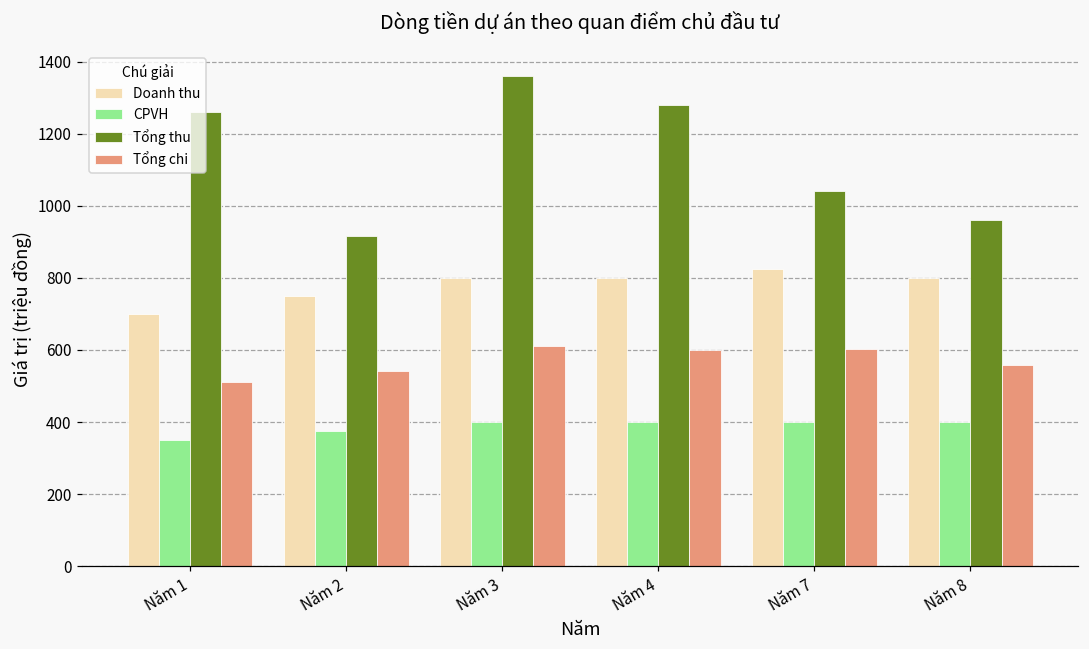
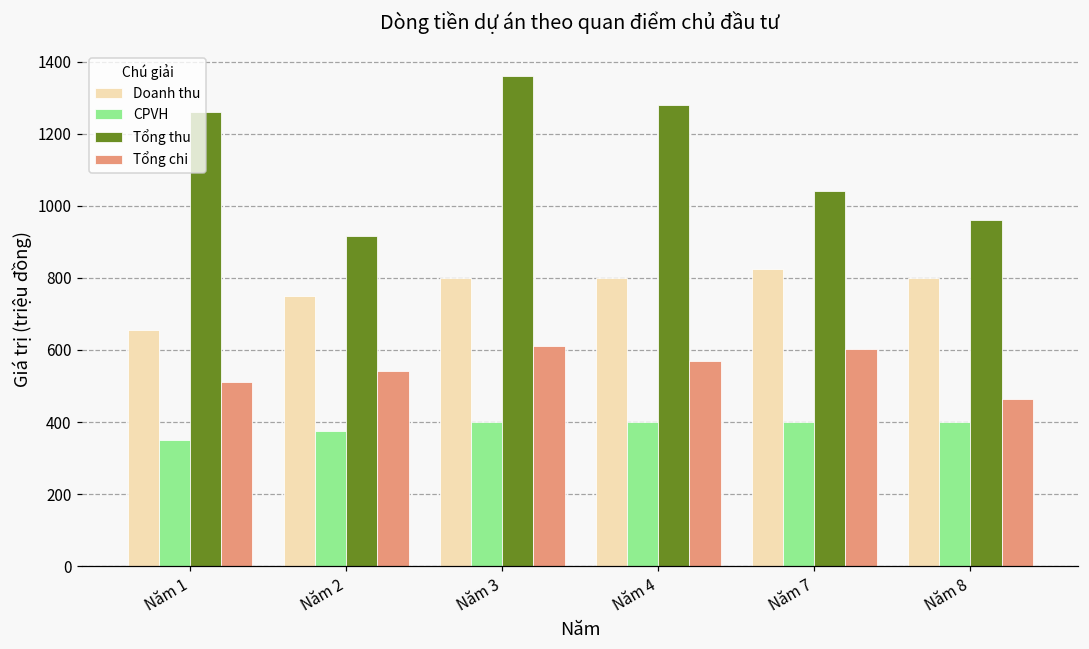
  {
    "Doanh thu": {
-     "Năm 1": 700,
+     "Năm 1": 660,
      "Năm 2": 750,
      "Năm 3": 800,
      "Năm 4": 800,
      "Năm 7": 830,
      "Năm 8": 800
    },
    "CPVH": {
      "Năm 1": 350,
      "Năm 2": 380,
      "Năm 3": 400,
      "Năm 4": 400,
      "Năm 7": 400,
      "Năm 8": 400
    },
    "Tổng thu": {
      "Năm 2": 920,
      "Năm 3": 1360,
      "Năm 4": 1280,
      "Năm 7": 1040,
      "Năm 8": 960
    },
    "Tổng chi": {
      "Năm 1": 510,
      "Năm 2": 540,
      "Năm 3": 610,
-     "Năm 4": 600,
+     "Năm 4": 570,
      "Năm 7": 600,
-     "Năm 8": 560
+     "Năm 8": 470
    }
  }
